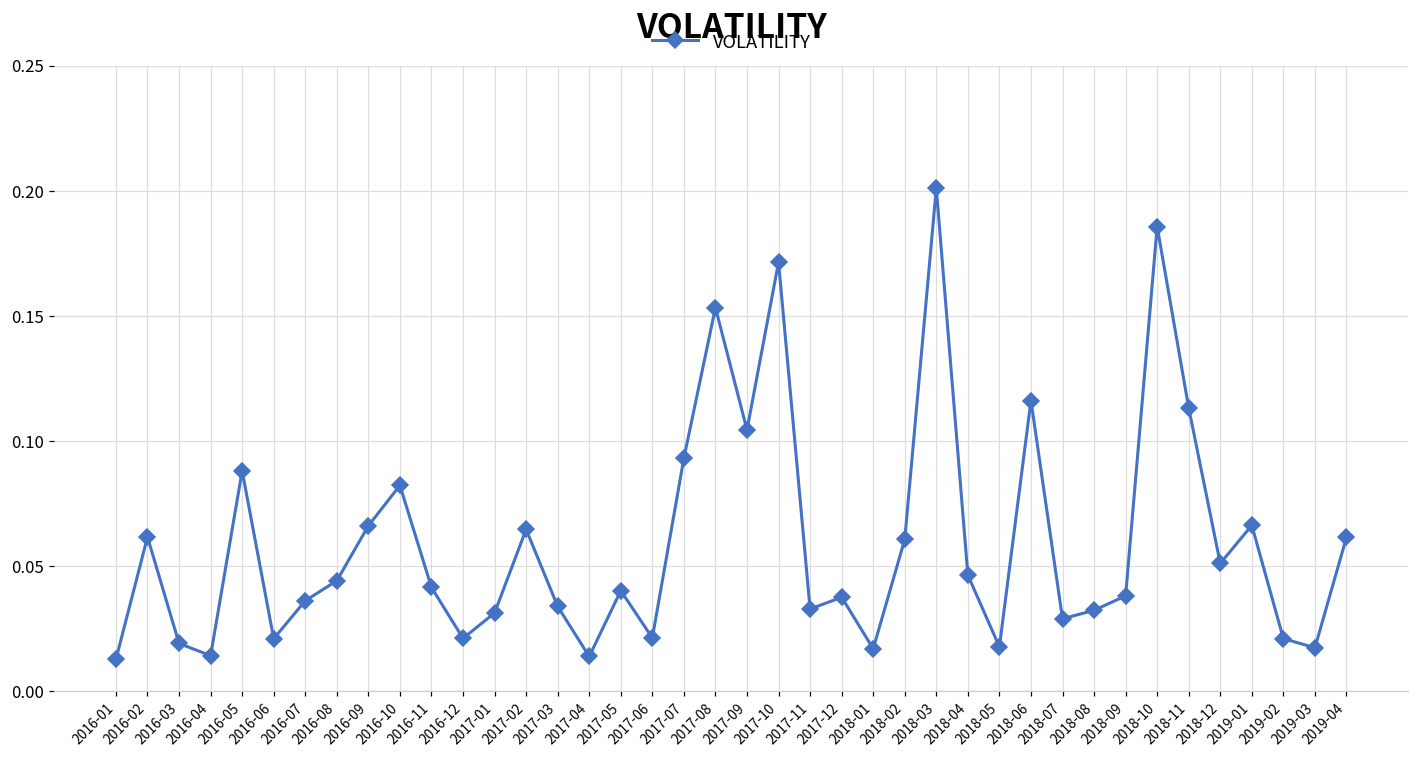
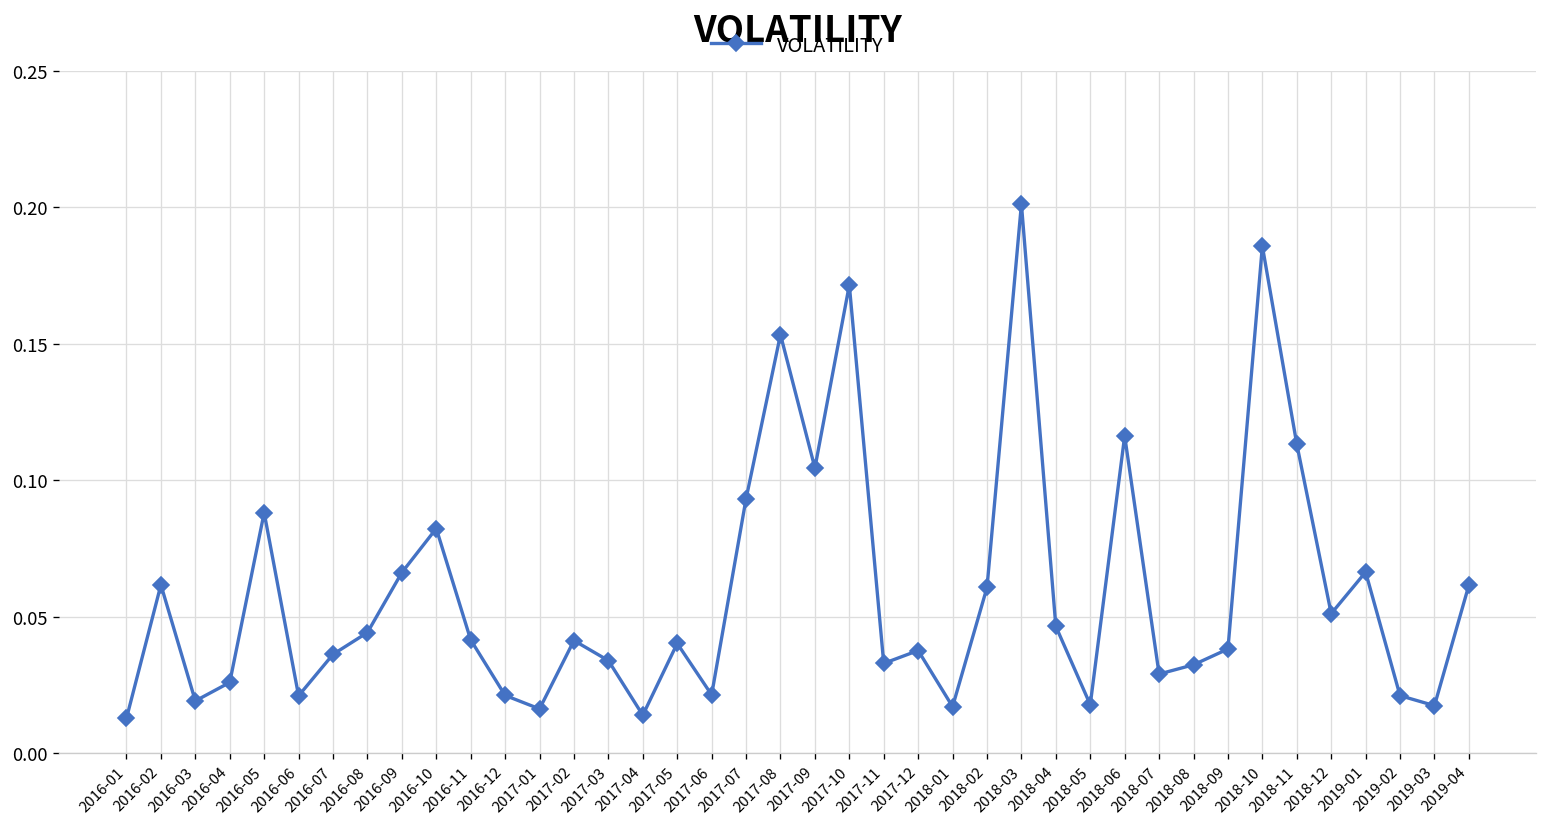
  {
    "2016-01": 0.013,
    "2016-02": 0.062,
    "2016-03": 0.019,
-   "2016-04": 0.014,
+   "2016-04": 0.026,
    "2016-05": 0.088,
    "2016-06": 0.021,
    "2016-07": 0.036,
    "2016-08": 0.044,
    "2016-09": 0.066,
    "2016-10": 0.082,
    "2016-11": 0.041,
    "2016-12": 0.021,
-   "2017-01": 0.031,
-   "2017-02": 0.065,
+   "2017-01": 0.016,
+   "2017-02": 0.041,
    "2017-03": 0.034,
    "2017-04": 0.014,
    "2017-05": 0.040,
    "2017-06": 0.021,
    "2017-07": 0.093,
    "2017-08": 0.153,
    "2017-09": 0.104,
    "2017-10": 0.172,
    "2017-11": 0.033,
    "2017-12": 0.038,
    "2018-01": 0.017,
    "2018-02": 0.061,
    "2018-03": 0.201,
    "2018-04": 0.046,
    "2018-05": 0.018,
    "2018-06": 0.116,
    "2018-07": 0.029,
    "2018-08": 0.032,
    "2018-09": 0.038,
    "2018-10": 0.186,
    "2018-11": 0.113,
    "2018-12": 0.051,
    "2019-01": 0.066,
    "2019-02": 0.021,
    "2019-03": 0.017,
    "2019-04": 0.062
  }
